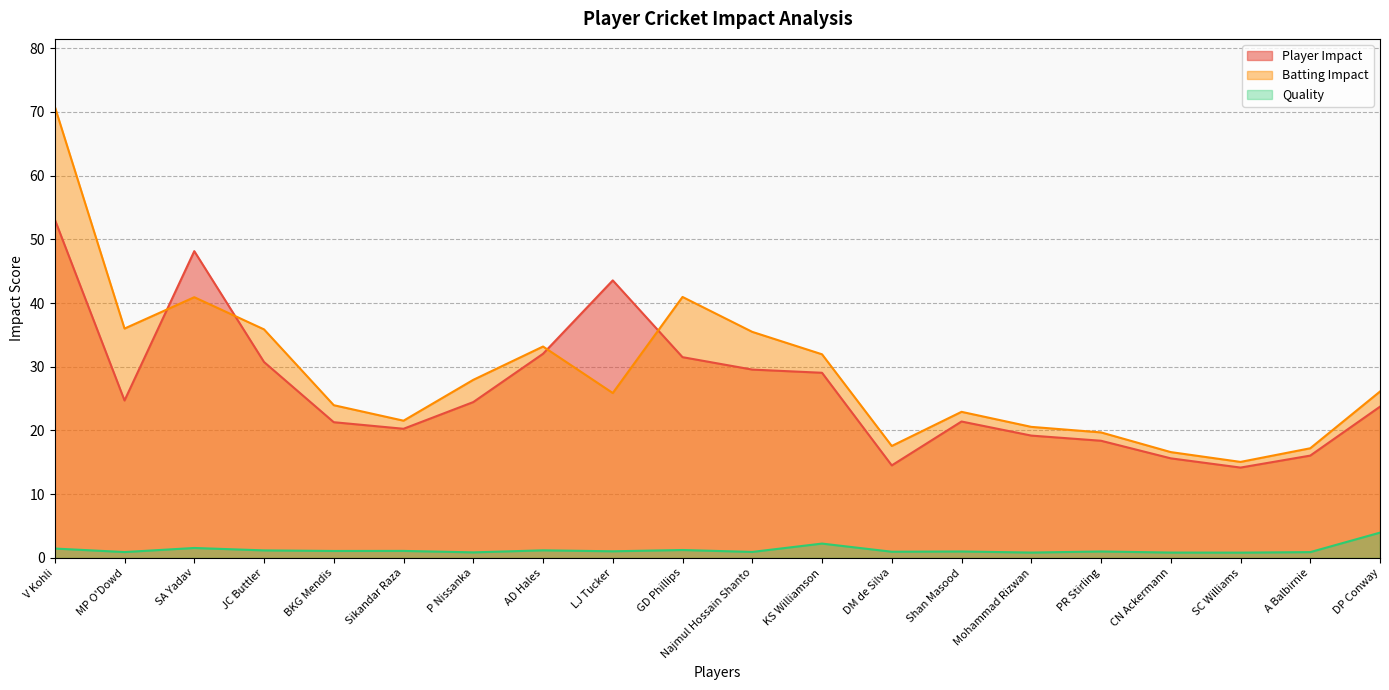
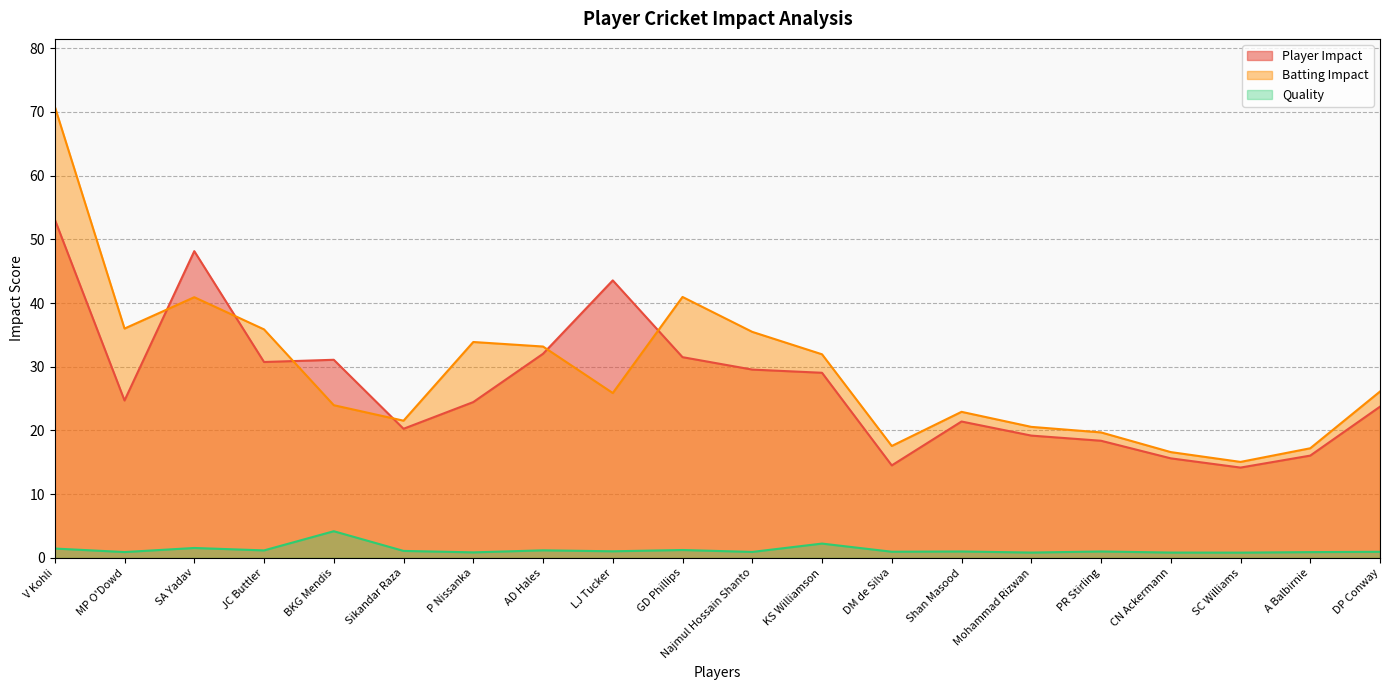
  {
    "Player Impact": {
      "V Kohli": 53,
      "MP O'Dowd": 25,
      "SA Yadav": 48,
      "JC Buttler": 31,
-     "BKG Mendis": 21,
+     "BKG Mendis": 31,
      "Sikandar Raza": 20,
      "P Nissanka": 24,
      "AD Hales": 32,
      "LJ Tucker": 44,
      "GD Phillips": 32,
      "Najmul Hossain Shanto": 30,
      "KS Williamson": 29,
      "DM de Silva": 15,
      "Shan Masood": 21,
      "Mohammad Rizwan": 19,
      "PR Stirling": 18,
      "CN Ackermann": 16,
      "SC Williams": 14,
      "A Balbirnie": 16,
      "DP Conway": 24
    },
    "Batting Impact": {
      "V Kohli": 71,
      "MP O'Dowd": 36,
      "SA Yadav": 41,
      "JC Buttler": 36,
      "BKG Mendis": 24,
      "Sikandar Raza": 22,
-     "P Nissanka": 28,
+     "P Nissanka": 34,
      "AD Hales": 33,
      "LJ Tucker": 26,
      "GD Phillips": 41,
      "Najmul Hossain Shanto": 35,
      "KS Williamson": 32,
      "DM de Silva": 18,
      "Shan Masood": 23,
      "Mohammad Rizwan": 21,
      "PR Stirling": 20,
      "CN Ackermann": 17,
      "SC Williams": 15,
      "A Balbirnie": 17,
      "DP Conway": 26
    },
    "Quality": {
      "V Kohli": 1,
      "MP O'Dowd": 1,
      "SA Yadav": 2,
      "JC Buttler": 1,
-     "BKG Mendis": 1,
+     "BKG Mendis": 4,
      "Sikandar Raza": 1,
      "P Nissanka": 1,
      "AD Hales": 1,
      "LJ Tucker": 1,
      "GD Phillips": 1,
      "Najmul Hossain Shanto": 1,
      "KS Williamson": 2,
      "DM de Silva": 1,
      "Shan Masood": 1,
      "Mohammad Rizwan": 1,
      "PR Stirling": 1,
      "CN Ackermann": 1,
      "SC Williams": 1,
      "A Balbirnie": 1,
-     "DP Conway": 4
+     "DP Conway": 1
    }
  }
